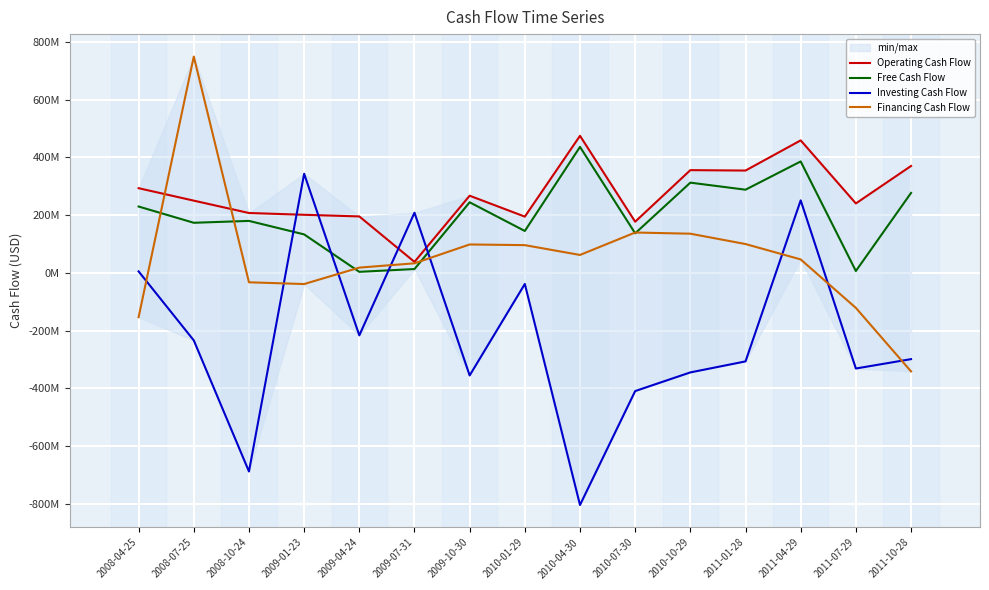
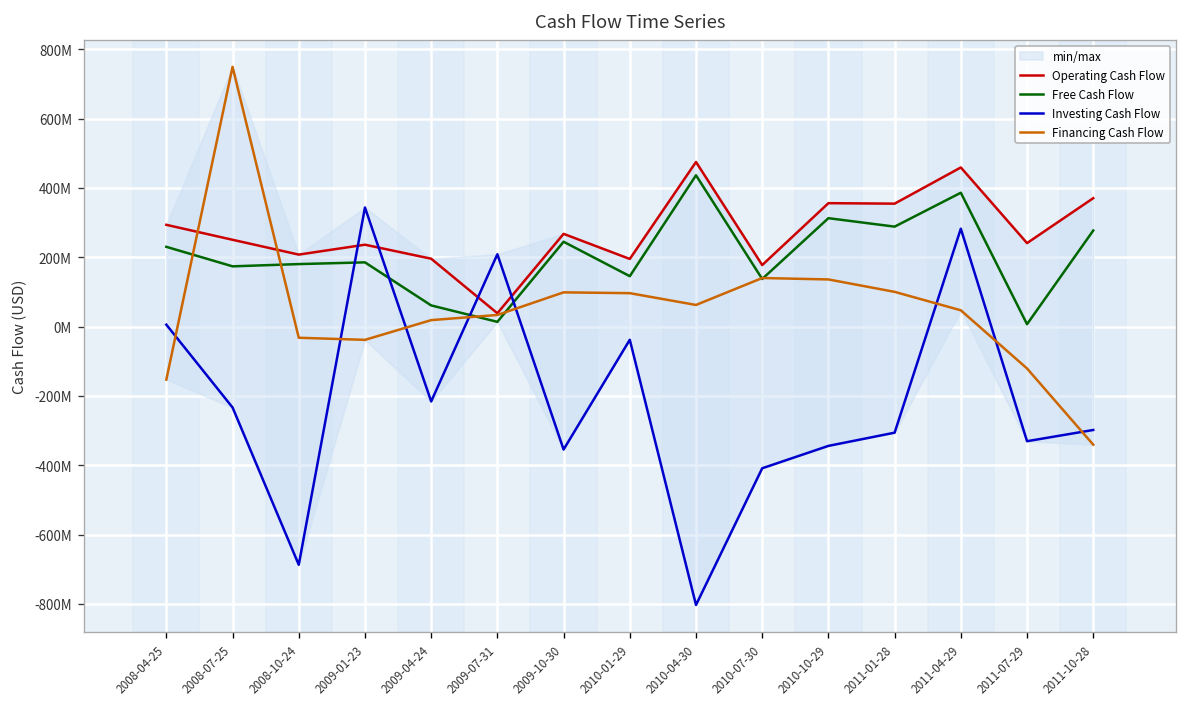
  {
    "Operating Cash Flow": {
      "2008-07-25": 250000000,
-     "2009-01-23": 200000000
+     "2009-01-23": 240000000
    },
    "Free Cash Flow": {
      "2008-04-25": 230000000,
      "2008-07-25": 170000000,
      "2008-10-24": 180000000,
-     "2009-01-23": 130000000,
-     "2009-04-24": 0,
+     "2009-01-23": 190000000,
+     "2009-04-24": 60000000,
      "2009-07-31": 10000000,
      "2009-10-30": 240000000,
      "2010-01-29": 150000000,
      "2010-04-30": 440000000,
      "2010-10-29": 310000000,
      "2011-01-28": 290000000,
      "2011-04-29": 390000000,
      "2011-07-29": 10000000,
      "2011-10-28": 280000000
    },
    "Investing Cash Flow": {
      "2008-04-25": 10000000,
      "2008-07-25": -230000000,
      "2008-10-24": -690000000,
      "2009-04-24": -220000000,
      "2009-10-30": -350000000,
      "2010-01-29": -40000000,
      "2010-04-30": -800000000,
      "2010-07-30": -410000000,
      "2010-10-29": -340000000,
      "2011-01-28": -310000000,
-     "2011-04-29": 250000000,
+     "2011-04-29": 280000000,
      "2011-07-29": -330000000,
      "2011-10-28": -300000000
    },
    "Financing Cash Flow": {
      "2008-04-25": -150000000,
      "2008-10-24": -30000000,
      "2009-01-23": -40000000,
      "2009-04-24": 20000000,
      "2009-10-30": 100000000,
      "2010-01-29": 100000000,
      "2010-04-30": 60000000,
      "2010-10-29": 140000000,
      "2011-01-28": 100000000,
      "2011-04-29": 50000000,
      "2011-07-29": -120000000,
      "2011-10-28": -340000000
    }
  }
